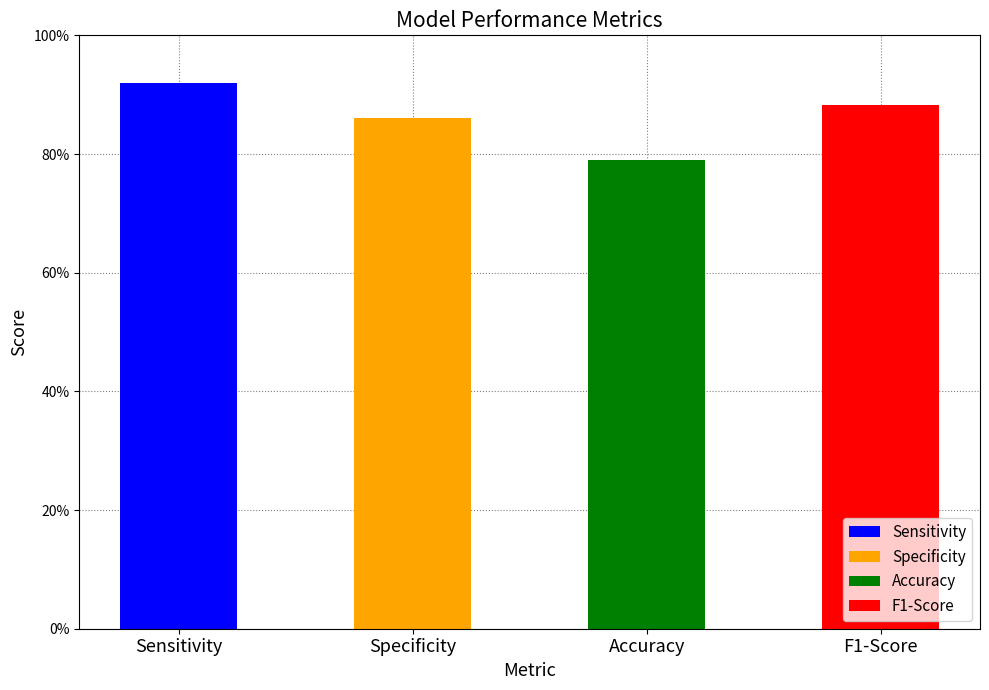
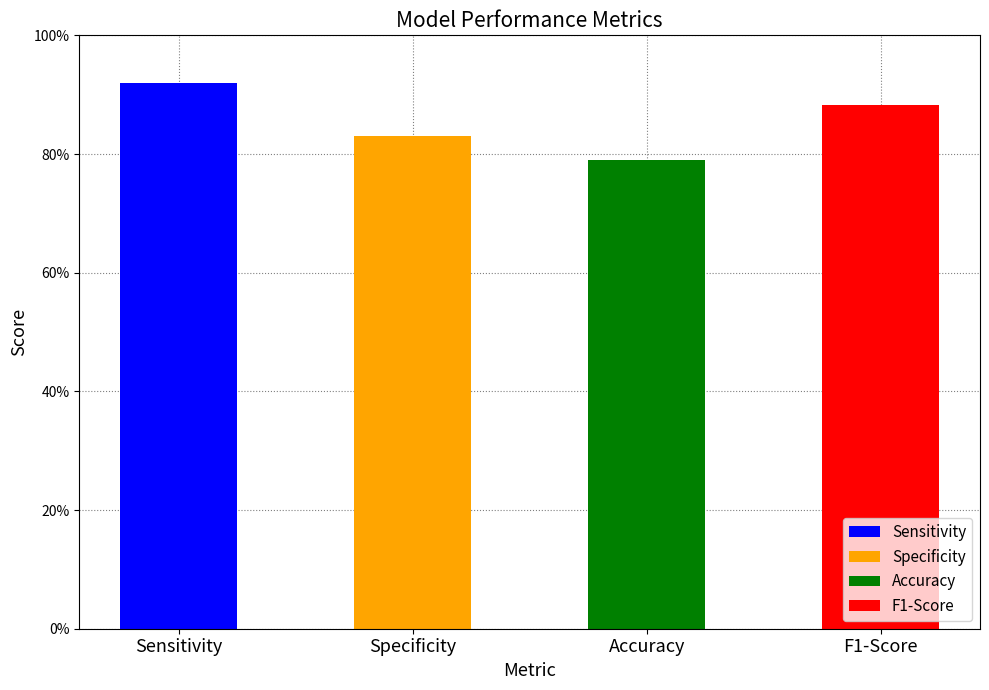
  {
    "Sensitivity": "92%",
-   "Specificity": "86%",
+   "Specificity": "83%",
    "Accuracy": "79%",
    "F1-Score": "88%"
  }
